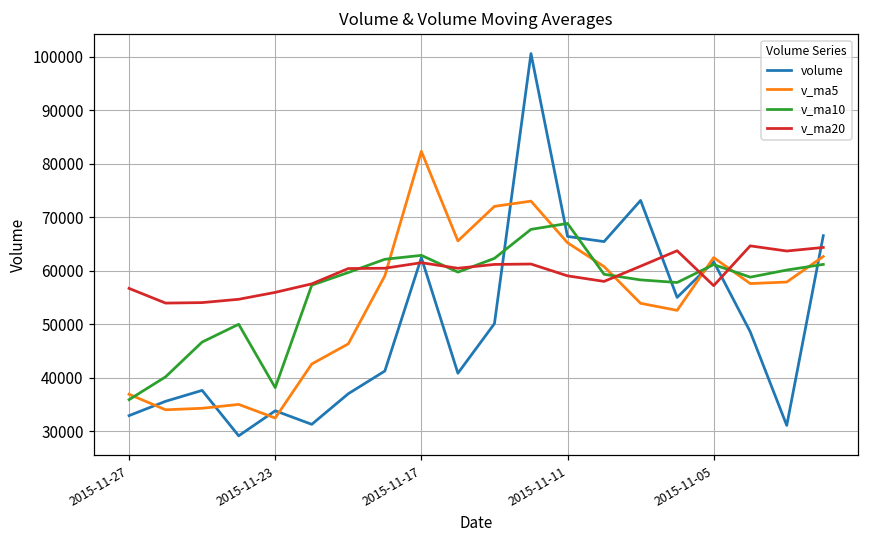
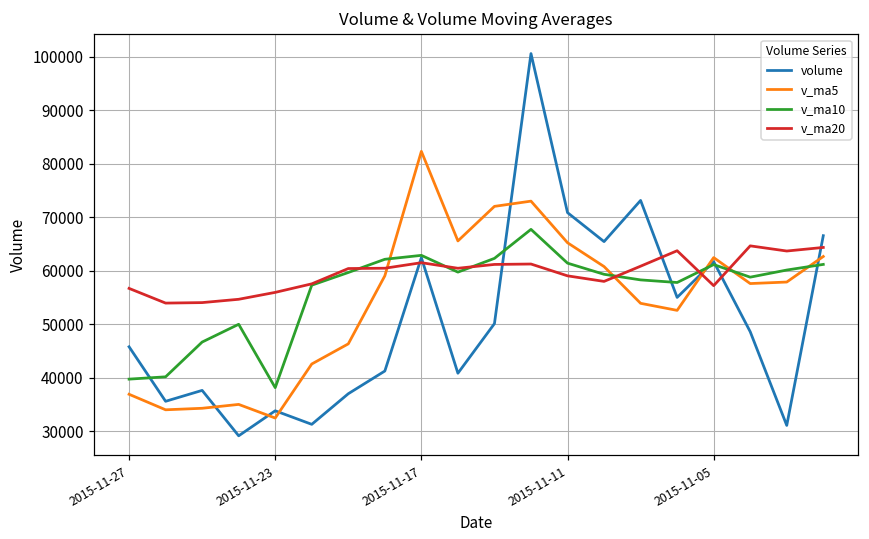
  {
    "volume": {
-     "2015-11-27": 33000,
+     "2015-11-27": 46000,
      "2015-11-23": 34000,
-     "2015-11-11": 66000,
+     "2015-11-11": 71000,
      "2015-11-05": 62000
    },
    "v_ma5": {
      "2015-11-27": 37000,
      "2015-11-23": 33000,
      "2015-11-17": 82000,
      "2015-11-11": 65000,
      "2015-11-05": 62000
    },
    "v_ma10": {
-     "2015-11-27": 36000,
+     "2015-11-27": 40000,
      "2015-11-23": 38000,
-     "2015-11-11": 69000,
+     "2015-11-11": 61000,
      "2015-11-05": 61000
    },
    "v_ma20": {
      "2015-11-27": 57000,
      "2015-11-23": 56000,
      "2015-11-17": 62000,
      "2015-11-11": 59000,
      "2015-11-05": 57000
    }
  }
